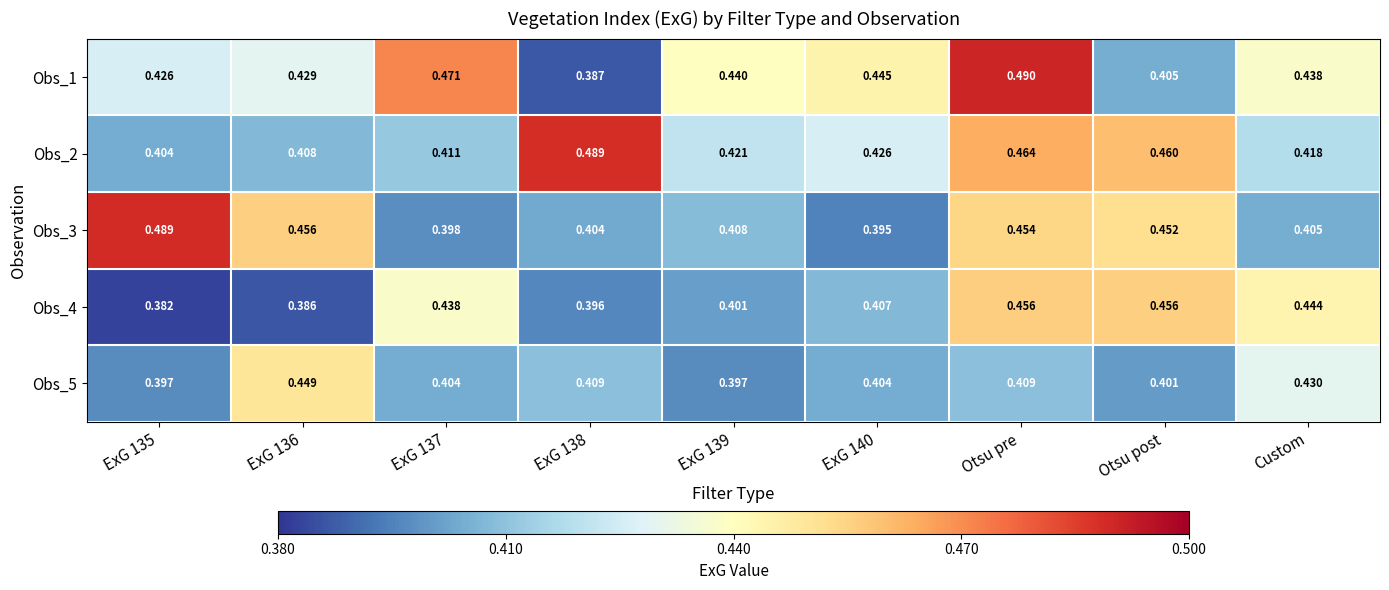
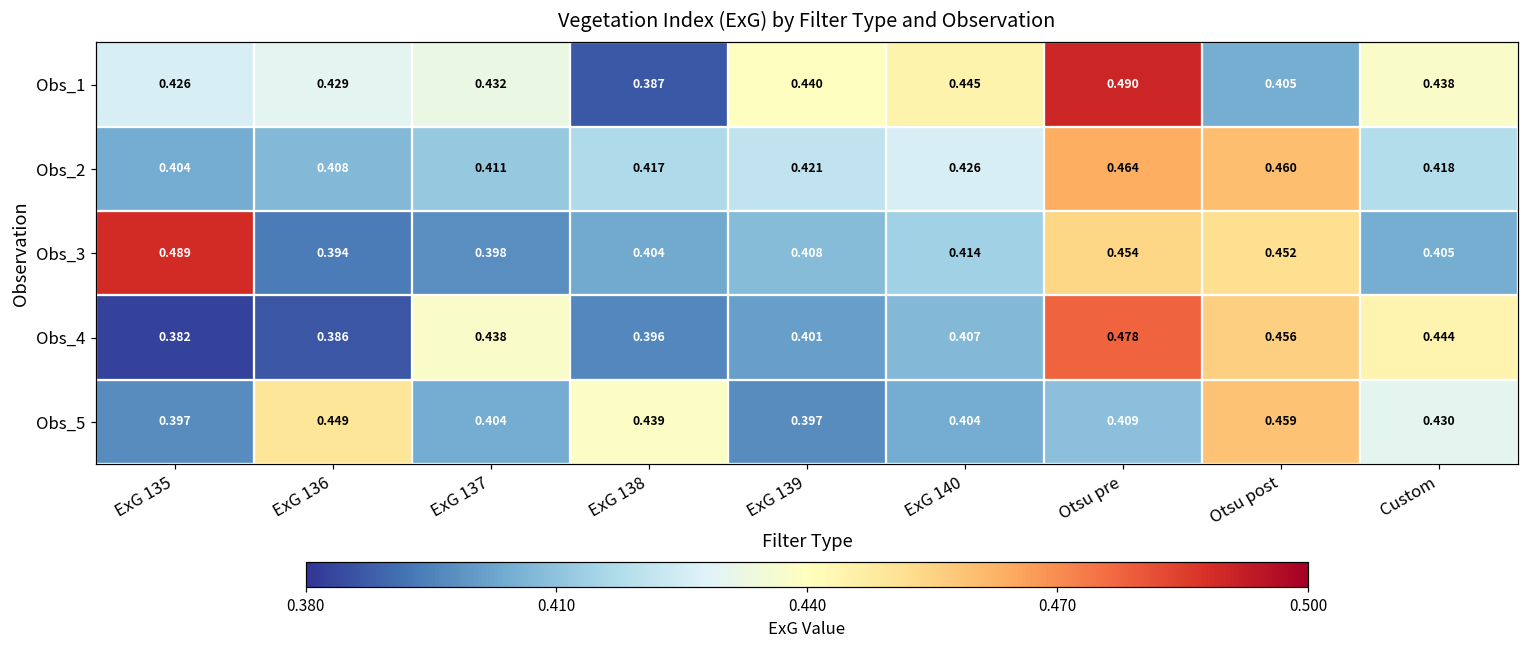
  {
    "Obs_1": {
      "ExG 135": 0.426,
      "ExG 136": 0.429,
-     "ExG 137": 0.471,
+     "ExG 137": 0.432,
      "ExG 138": 0.387,
      "ExG 139": 0.440,
      "ExG 140": 0.445,
      "Otsu pre": 0.490,
      "Otsu post": 0.405,
      "Custom": 0.438
    },
    "Obs_2": {
      "ExG 135": 0.404,
      "ExG 136": 0.408,
      "ExG 137": 0.411,
-     "ExG 138": 0.489,
+     "ExG 138": 0.417,
      "ExG 139": 0.421,
      "ExG 140": 0.426,
      "Otsu pre": 0.464,
      "Otsu post": 0.460,
      "Custom": 0.418
    },
    "Obs_3": {
      "ExG 135": 0.489,
-     "ExG 136": 0.456,
+     "ExG 136": 0.394,
      "ExG 137": 0.398,
      "ExG 138": 0.404,
      "ExG 139": 0.408,
-     "ExG 140": 0.395,
+     "ExG 140": 0.414,
      "Otsu pre": 0.454,
      "Otsu post": 0.452,
      "Custom": 0.405
    },
    "Obs_4": {
      "ExG 135": 0.382,
      "ExG 136": 0.386,
      "ExG 137": 0.438,
      "ExG 138": 0.396,
      "ExG 139": 0.401,
      "ExG 140": 0.407,
-     "Otsu pre": 0.456,
+     "Otsu pre": 0.478,
      "Otsu post": 0.456,
      "Custom": 0.444
    },
    "Obs_5": {
      "ExG 135": 0.397,
      "ExG 136": 0.449,
      "ExG 137": 0.404,
-     "ExG 138": 0.409,
+     "ExG 138": 0.439,
      "ExG 139": 0.397,
      "ExG 140": 0.404,
      "Otsu pre": 0.409,
-     "Otsu post": 0.401,
+     "Otsu post": 0.459,
      "Custom": 0.430
    }
  }
